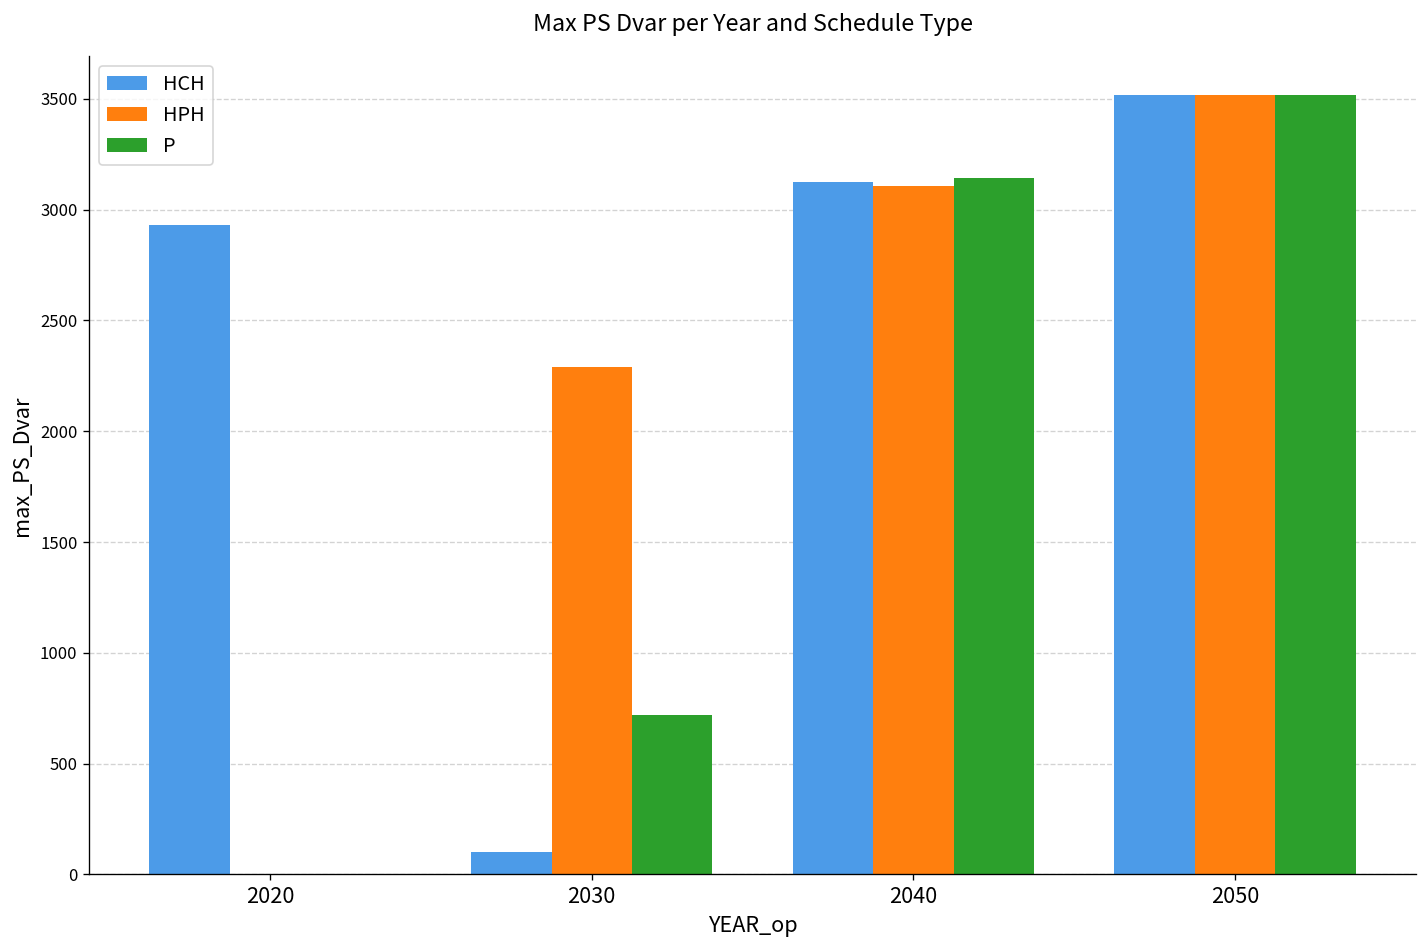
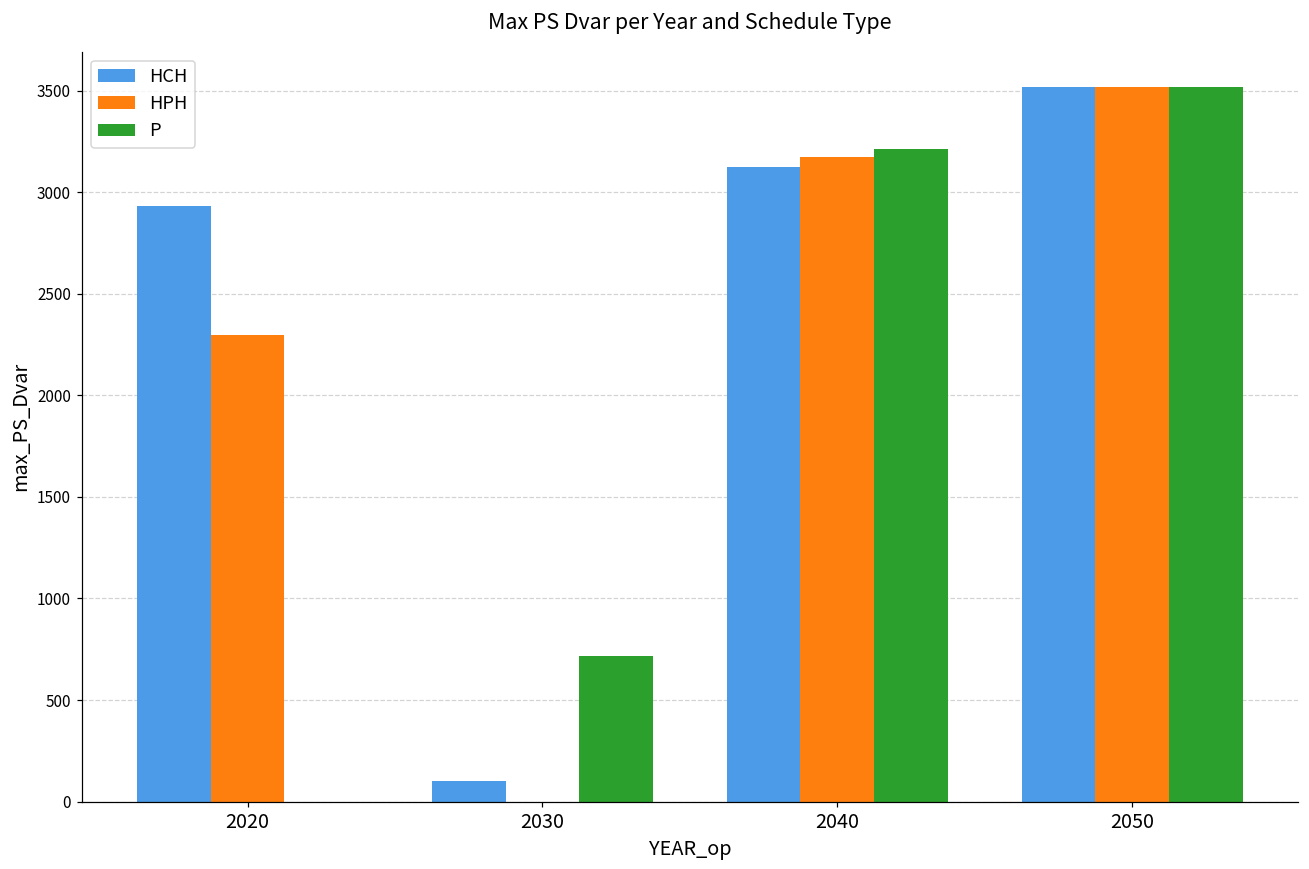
  {
    "HCH": {
      "2020": 2930,
      "2030": 100,
      "2040": 3120,
      "2050": 3520
    },
    "HPH": {
-     "2020": 0,
-     "2030": 2290,
-     "2040": 3110,
+     "2020": 2300,
+     "2030": 0,
+     "2040": 3170,
      "2050": 3520
    },
    "P": {
      "2020": 0,
      "2030": 720,
-     "2040": 3140,
+     "2040": 3210,
      "2050": 3520
    }
  }
